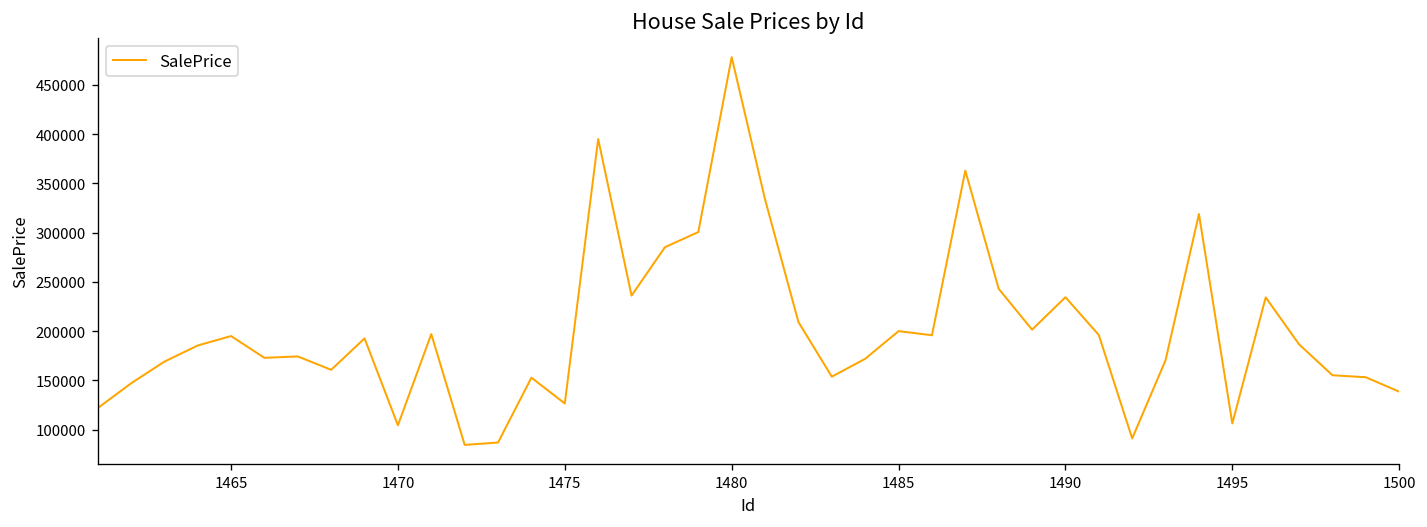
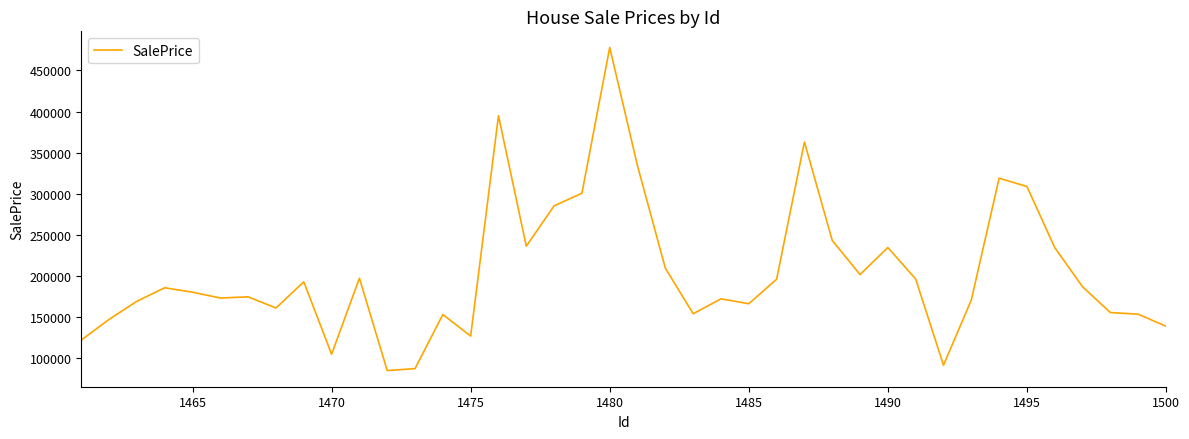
  {
-   "1465": 190000,
+   "1465": 180000,
    "1470": 100000,
    "1475": 130000,
    "1480": 480000,
-   "1485": 200000,
+   "1485": 170000,
    "1490": 230000,
-   "1495": 110000,
+   "1495": 310000,
    "1500": 140000
  }
